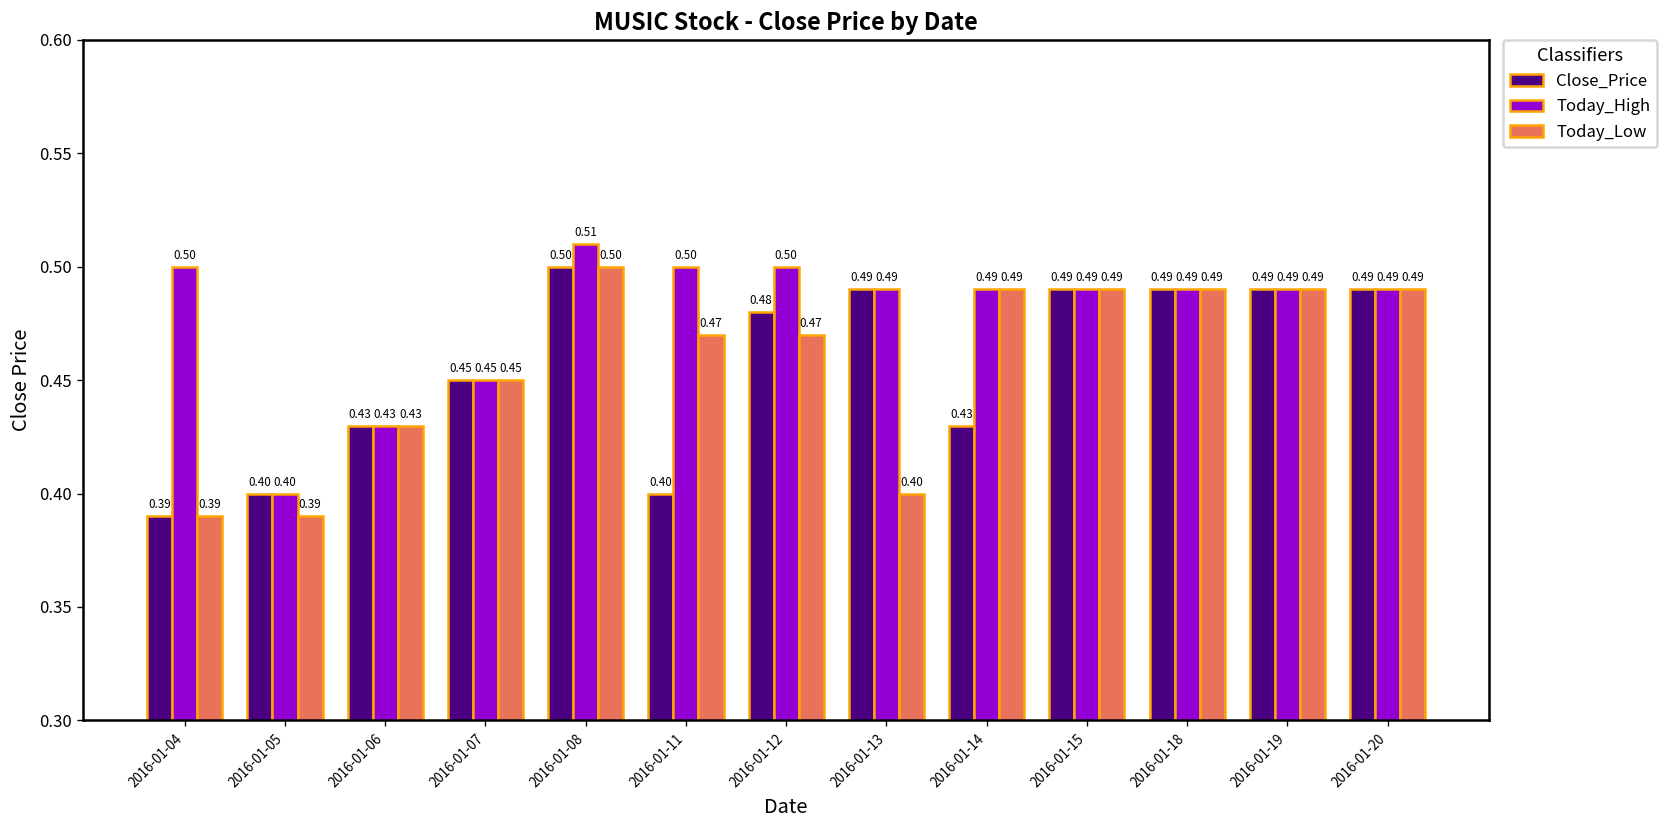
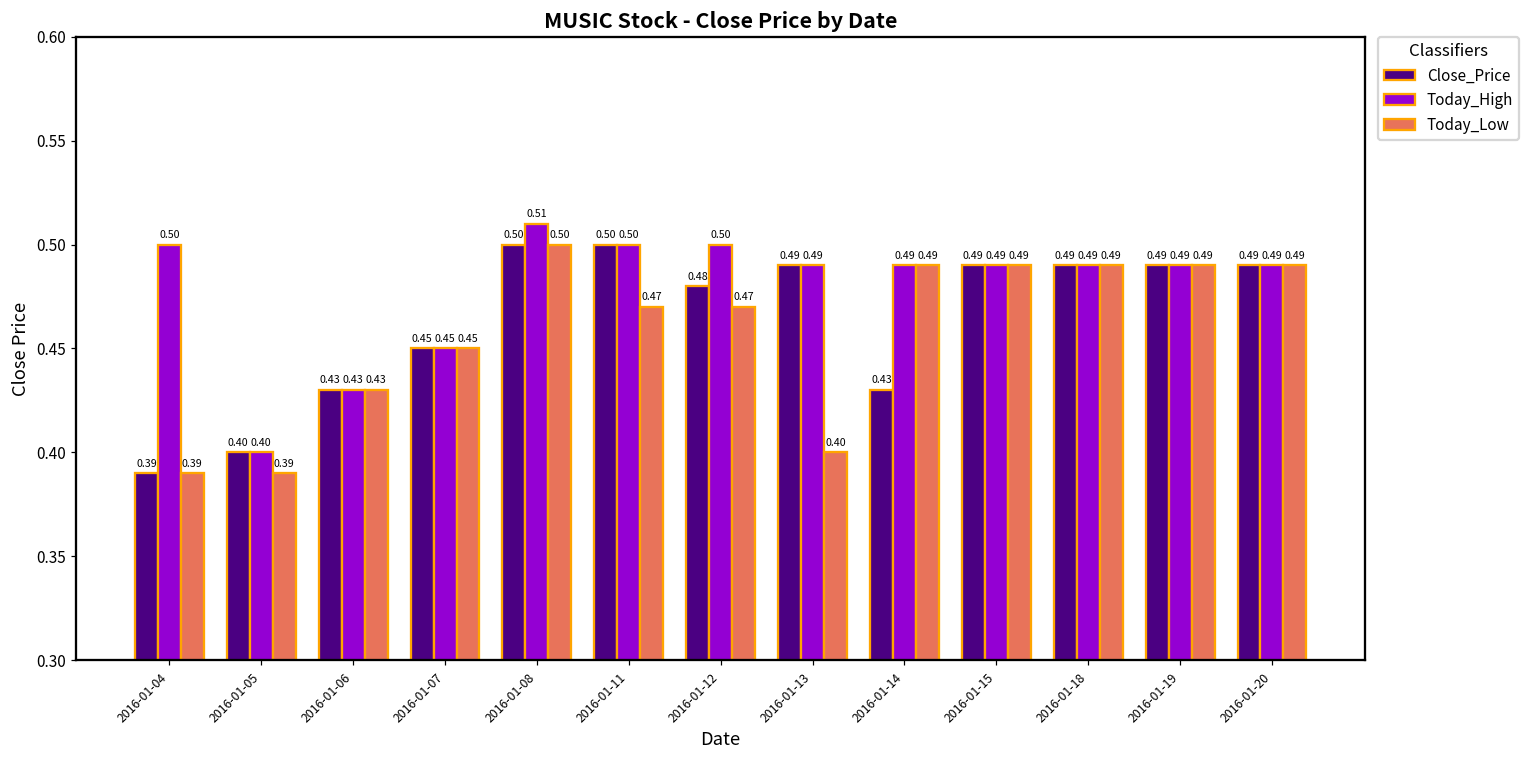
  {
    "Close_Price": {
      "2016-01-04": 0.39,
      "2016-01-05": 0.40,
      "2016-01-06": 0.43,
      "2016-01-07": 0.45,
      "2016-01-08": 0.50,
-     "2016-01-11": 0.40,
+     "2016-01-11": 0.50,
      "2016-01-12": 0.48,
      "2016-01-13": 0.49,
      "2016-01-14": 0.43,
      "2016-01-15": 0.49,
      "2016-01-18": 0.49,
      "2016-01-19": 0.49,
      "2016-01-20": 0.49
    },
    "Today_High": {
      "2016-01-04": 0.50,
      "2016-01-05": 0.40,
      "2016-01-06": 0.43,
      "2016-01-07": 0.45,
      "2016-01-08": 0.51,
      "2016-01-11": 0.50,
      "2016-01-12": 0.50,
      "2016-01-13": 0.49,
      "2016-01-14": 0.49,
      "2016-01-15": 0.49,
      "2016-01-18": 0.49,
      "2016-01-19": 0.49,
      "2016-01-20": 0.49
    },
    "Today_Low": {
      "2016-01-04": 0.39,
      "2016-01-05": 0.39,
      "2016-01-06": 0.43,
      "2016-01-07": 0.45,
      "2016-01-08": 0.50,
      "2016-01-11": 0.47,
      "2016-01-12": 0.47,
      "2016-01-13": 0.40,
      "2016-01-14": 0.49,
      "2016-01-15": 0.49,
      "2016-01-18": 0.49,
      "2016-01-19": 0.49,
      "2016-01-20": 0.49
    }
  }
